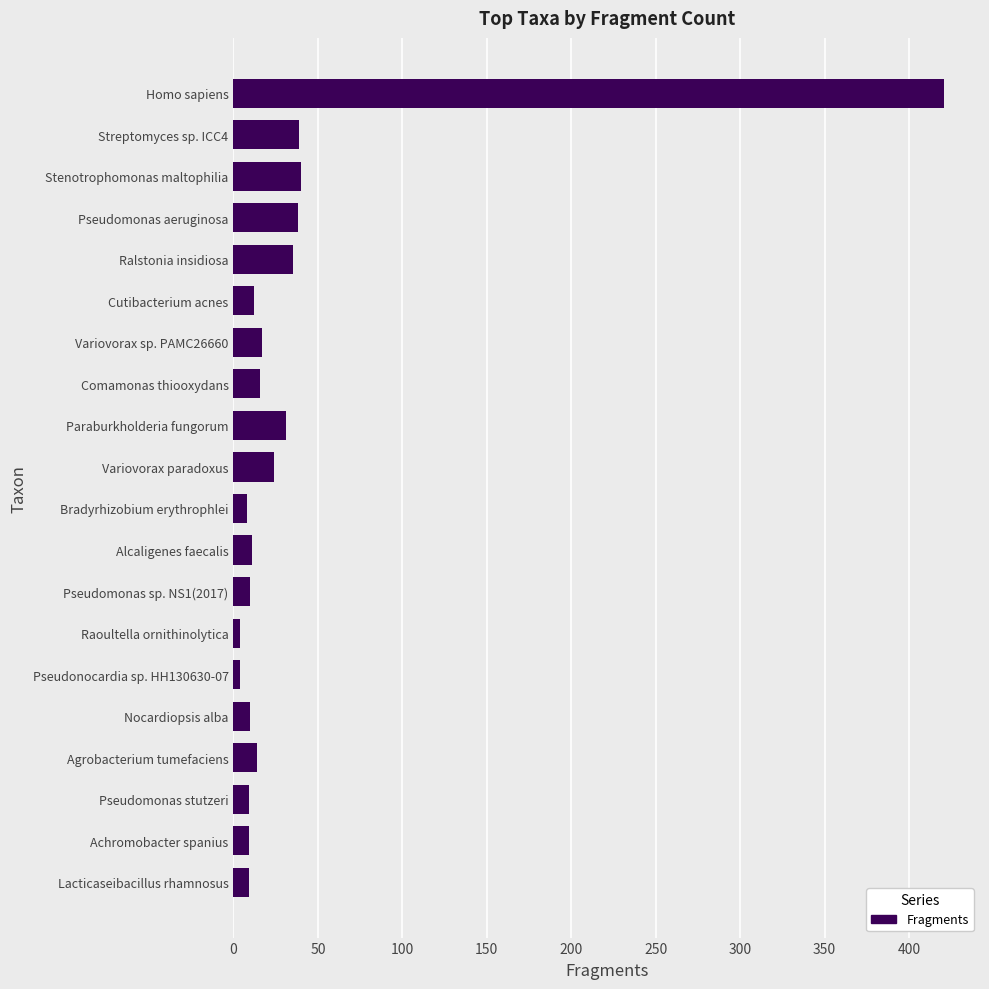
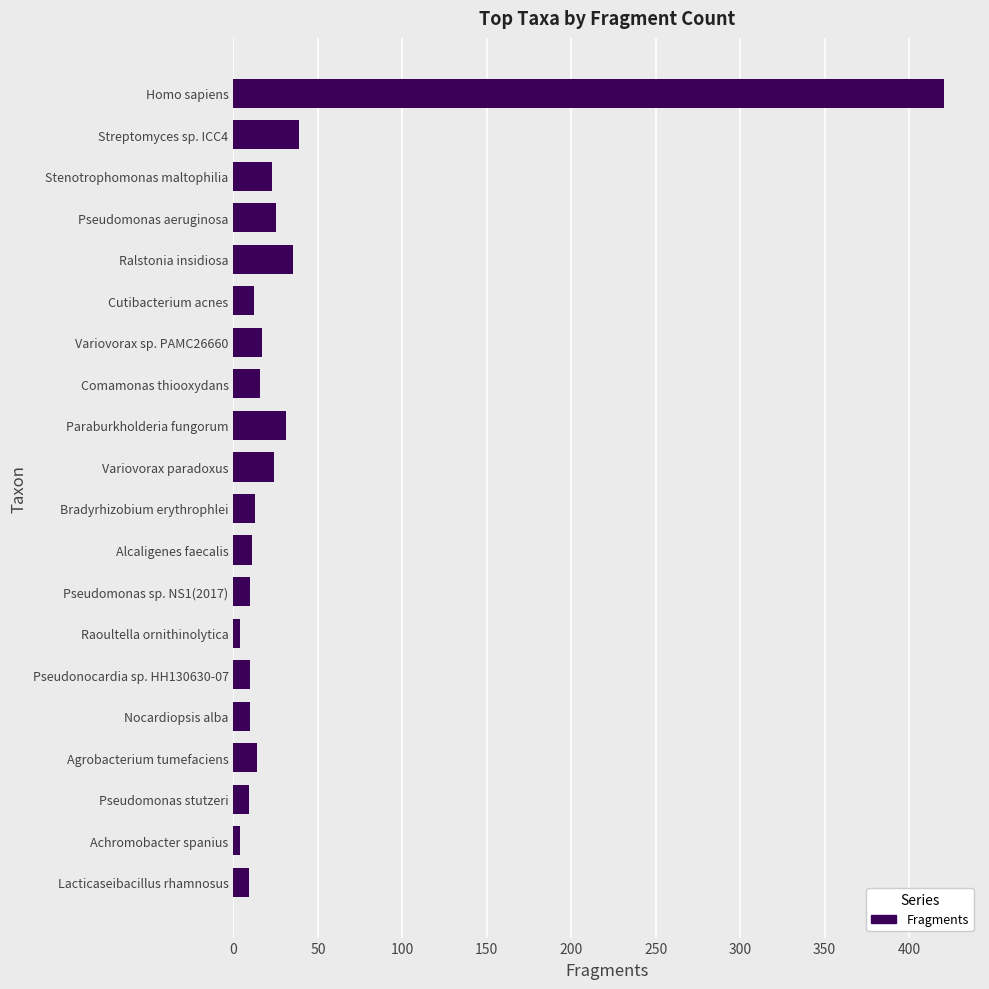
  {
    "Homo sapiens": 421,
    "Streptomyces sp. ICC4": 39,
-   "Stenotrophomonas maltophilia": 40,
-   "Pseudomonas aeruginosa": 38,
+   "Stenotrophomonas maltophilia": 23,
+   "Pseudomonas aeruginosa": 25,
    "Ralstonia insidiosa": 35,
    "Cutibacterium acnes": 12,
    "Variovorax sp. PAMC26660": 17,
    "Comamonas thiooxydans": 16,
    "Paraburkholderia fungorum": 31,
    "Variovorax paradoxus": 24,
-   "Bradyrhizobium erythrophlei": 8,
+   "Bradyrhizobium erythrophlei": 13,
    "Alcaligenes faecalis": 11,
    "Pseudomonas sp. NS1(2017)": 10,
    "Raoultella ornithinolytica": 4,
-   "Pseudonocardia sp. HH130630-07": 4,
+   "Pseudonocardia sp. HH130630-07": 10,
    "Nocardiopsis alba": 10,
    "Agrobacterium tumefaciens": 14,
    "Pseudomonas stutzeri": 9,
-   "Achromobacter spanius": 9,
+   "Achromobacter spanius": 4,
    "Lacticaseibacillus rhamnosus": 9
  }
